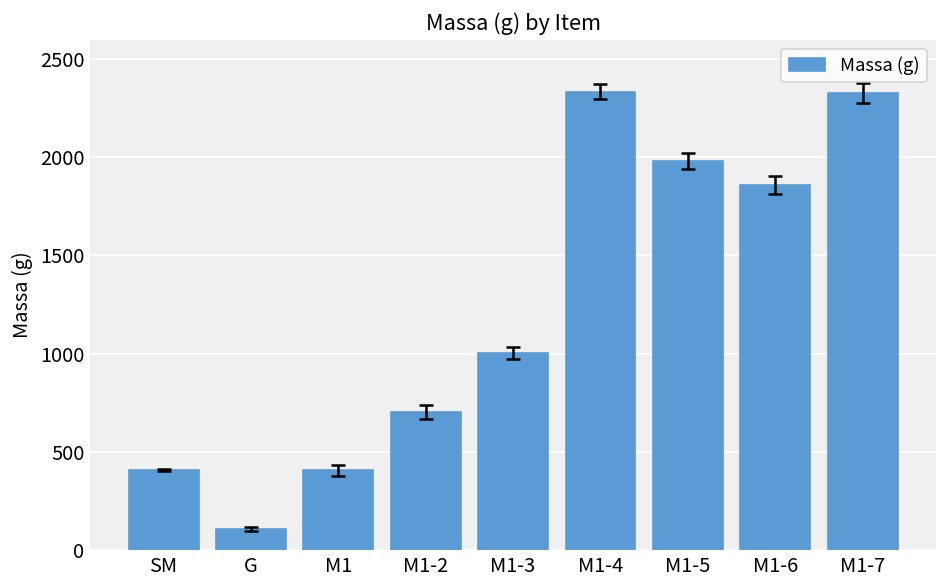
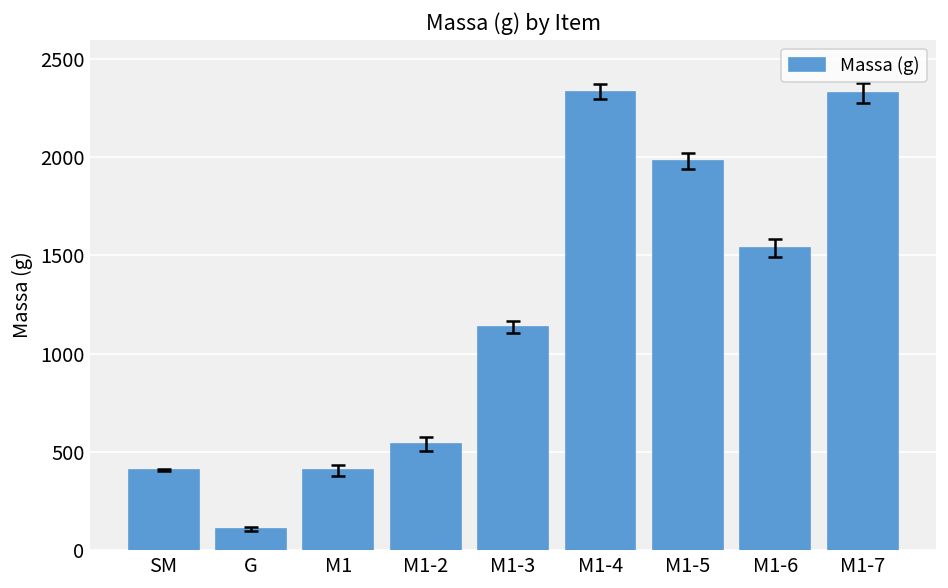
  {
    "Massa (g)": {
      "SM": 410,
      "G": 100,
      "M1": 400,
-     "M1-2": 700,
-     "M1-3": 1000,
+     "M1-2": 540,
+     "M1-3": 1130,
      "M1-4": 2330,
      "M1-5": 1980,
-     "M1-6": 1860,
+     "M1-6": 1540,
      "M1-7": 2330
    }
  }
